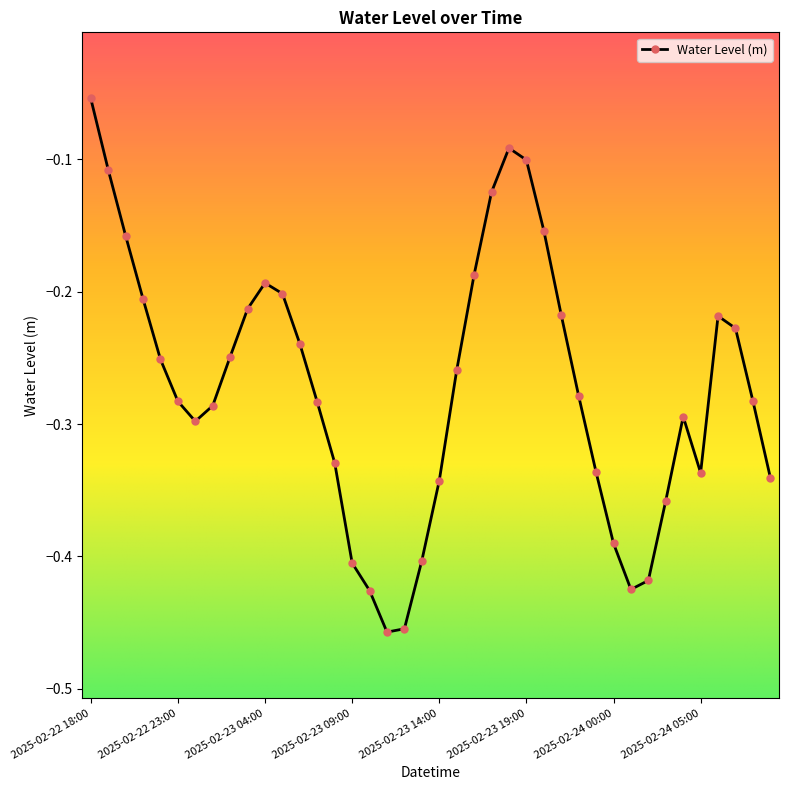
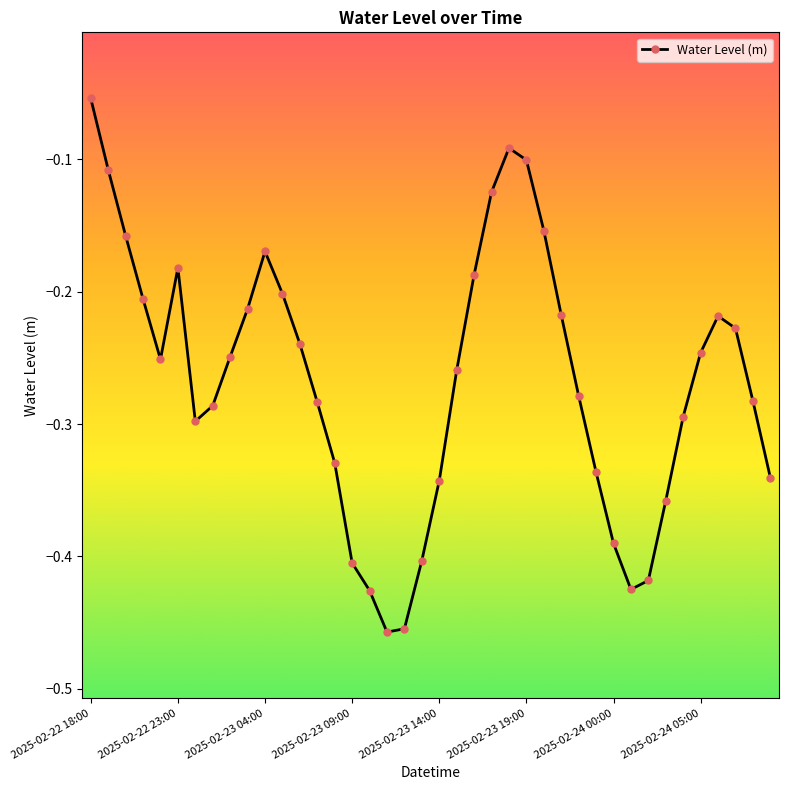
  {
    "2025-02-22 18:00": -0.054,
-   "2025-02-22 23:00": -0.283,
-   "2025-02-23 04:00": -0.193,
+   "2025-02-22 23:00": -0.182,
+   "2025-02-23 04:00": -0.169,
    "2025-02-23 09:00": -0.405,
    "2025-02-23 14:00": -0.343,
    "2025-02-23 19:00": -0.100,
    "2025-02-24 00:00": -0.390,
-   "2025-02-24 05:00": -0.337
+   "2025-02-24 05:00": -0.246
  }
